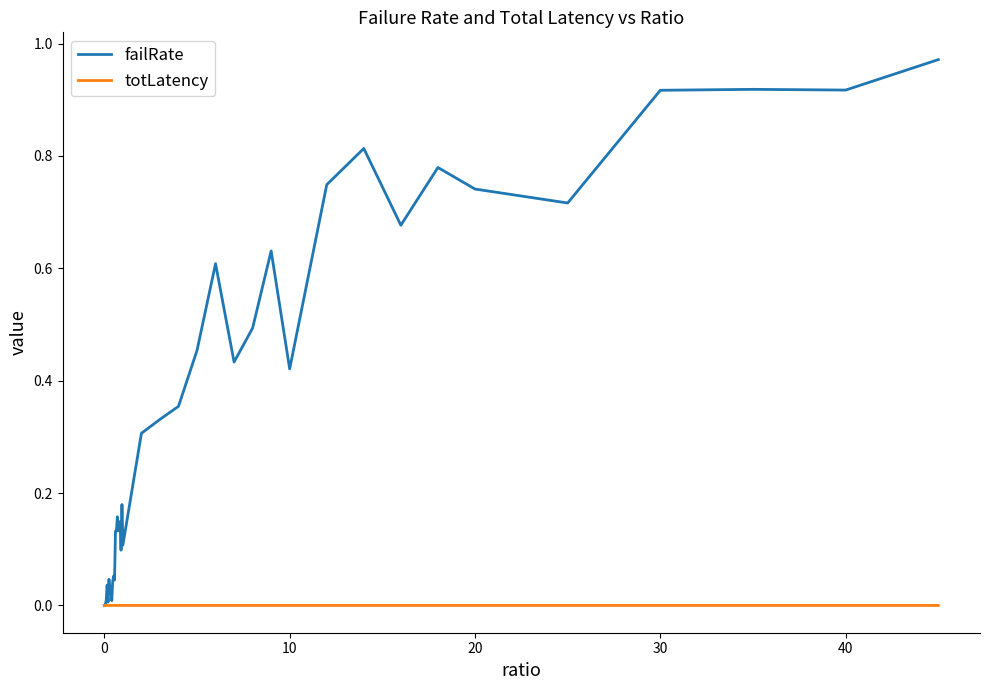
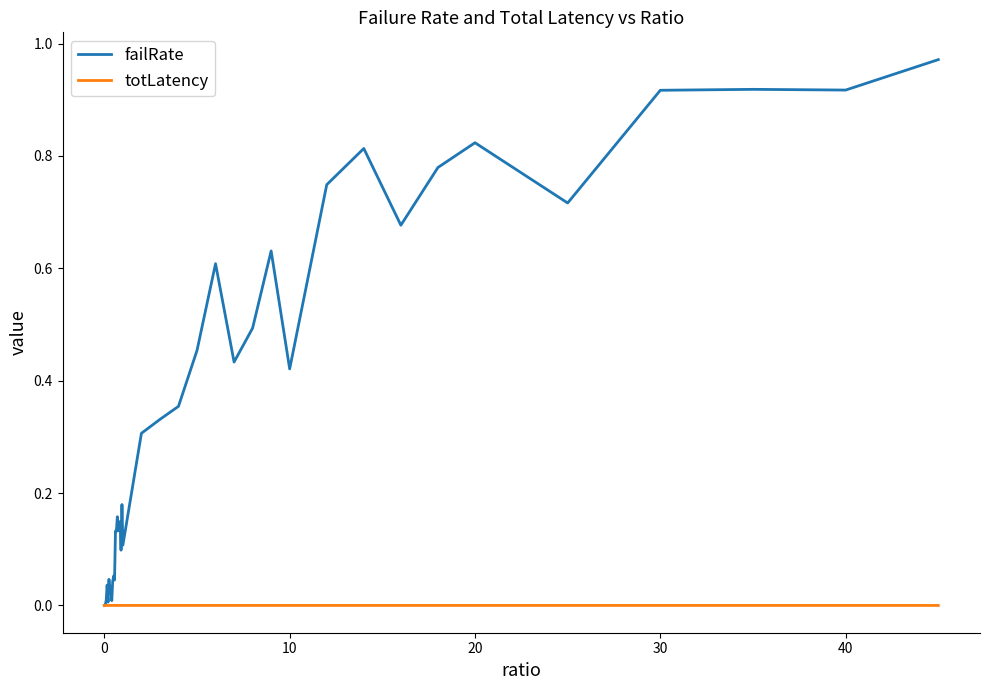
  {
    "failRate": {
      "10": 0.42,
-     "20": 0.74,
+     "20": 0.82,
      "30": 0.92,
      "40": 0.92
    },
    "totLatency": {
      "10": 0.00,
      "20": 0.00,
      "30": 0.00,
      "40": 0.00
    }
  }
